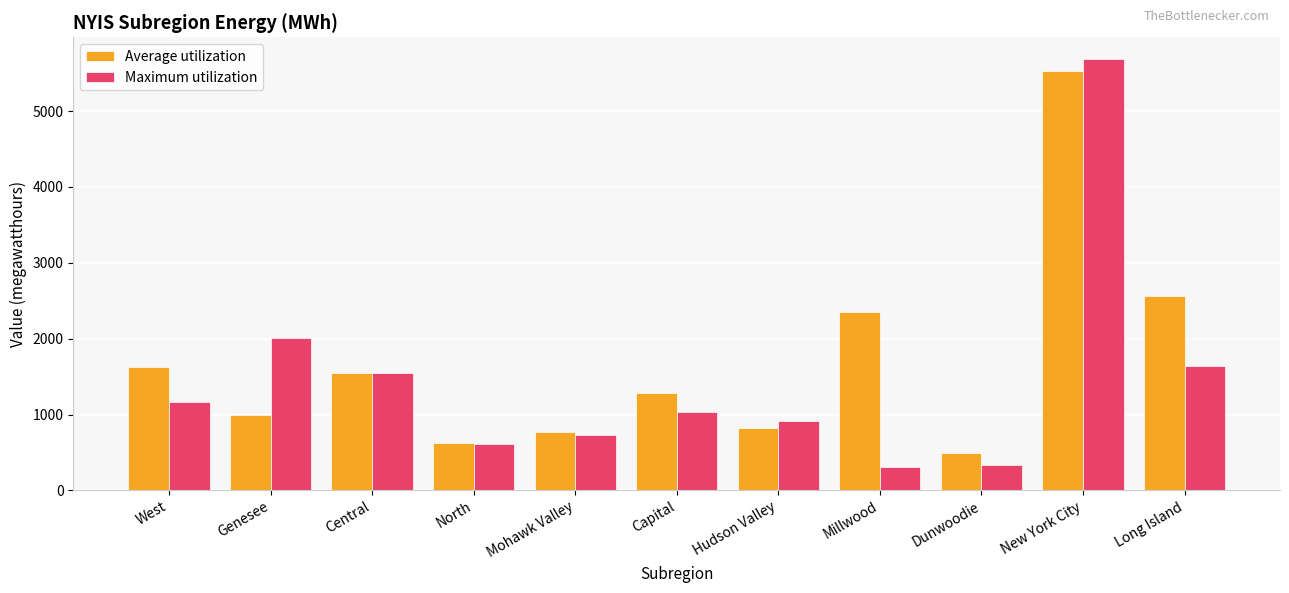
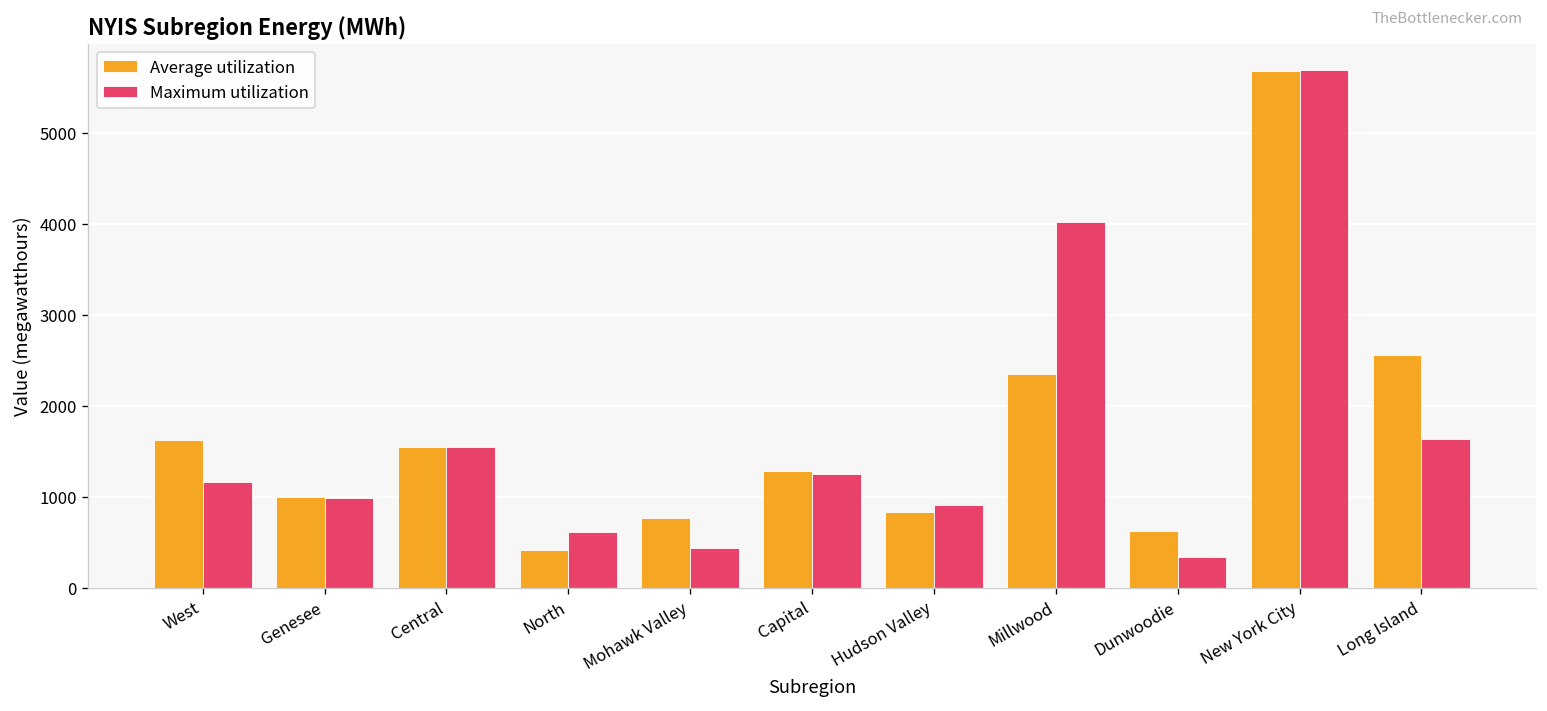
  {
    "Average utilization": {
      "West": 1600,
      "Genesee": 1000,
      "Central": 1500,
-     "North": 600,
+     "North": 400,
      "Mohawk Valley": 800,
      "Capital": 1300,
      "Hudson Valley": 800,
      "Millwood": 2400,
-     "Dunwoodie": 500,
-     "New York City": 5500,
+     "Dunwoodie": 600,
+     "New York City": 5700,
      "Long Island": 2600
    },
    "Maximum utilization": {
      "West": 1200,
-     "Genesee": 2000,
+     "Genesee": 1000,
      "Central": 1500,
      "North": 600,
-     "Mohawk Valley": 700,
-     "Capital": 1000,
+     "Mohawk Valley": 400,
+     "Capital": 1300,
      "Hudson Valley": 900,
-     "Millwood": 300,
+     "Millwood": 4000,
      "Dunwoodie": 300,
      "New York City": 5700,
      "Long Island": 1600
    }
  }
